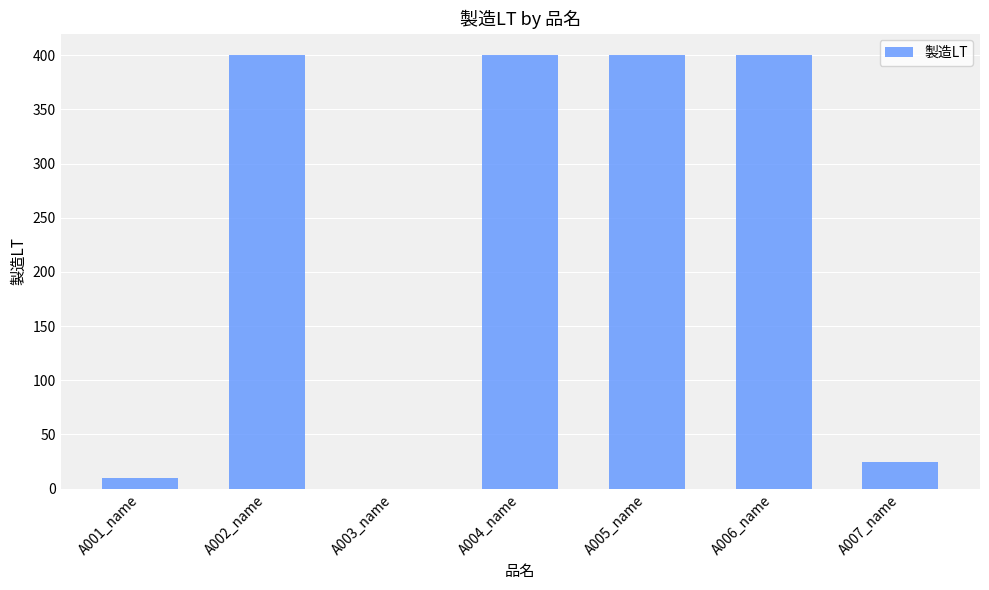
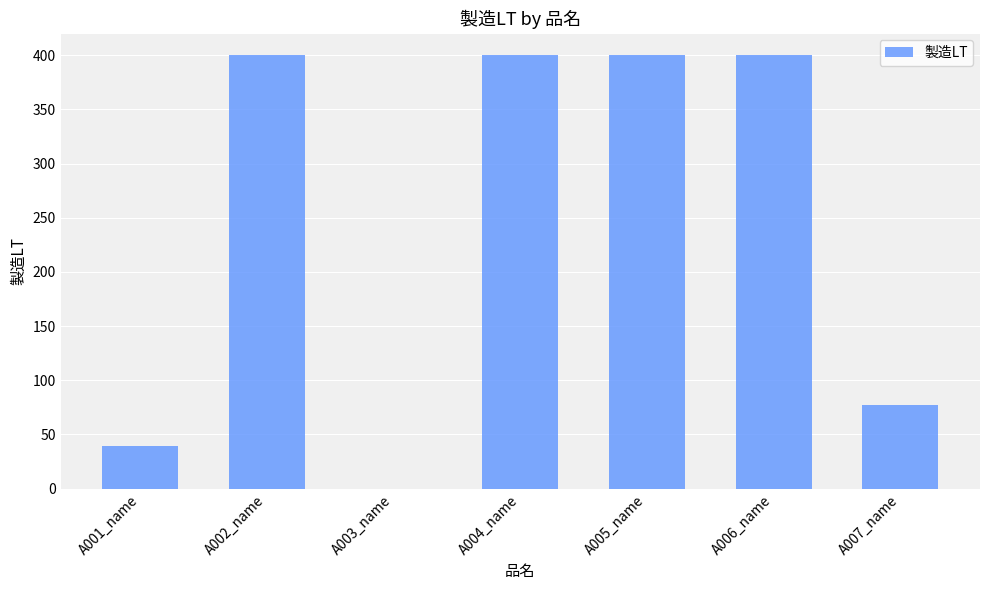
  {
-   "A001_name": 10,
+   "A001_name": 39,
    "A002_name": 400,
    "A003_name": 0,
    "A004_name": 400,
    "A005_name": 400,
    "A006_name": 400,
-   "A007_name": 25
+   "A007_name": 77
  }
